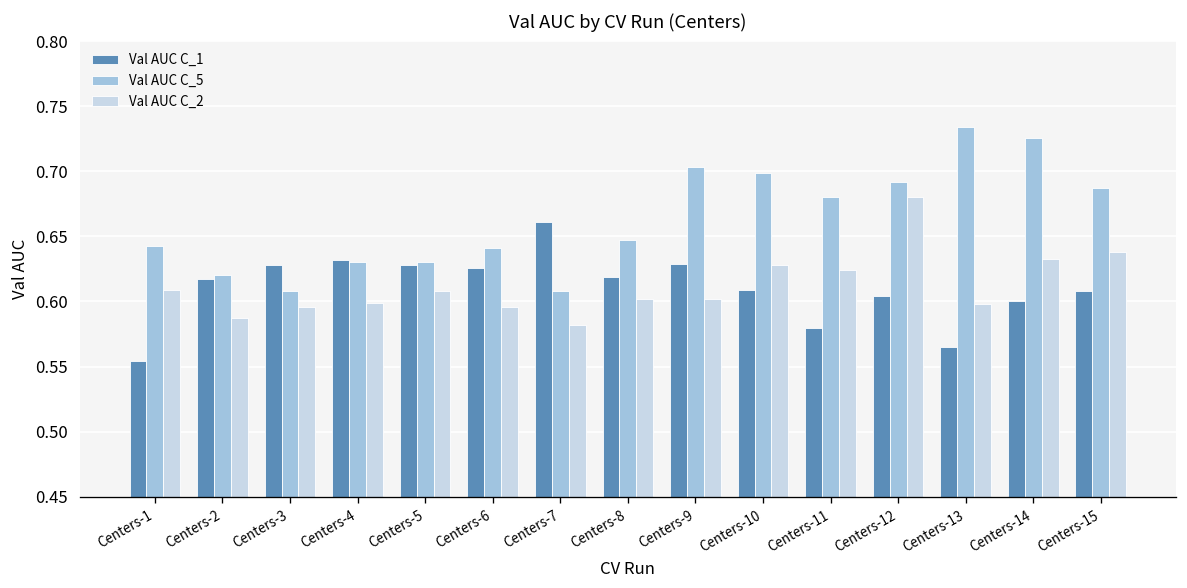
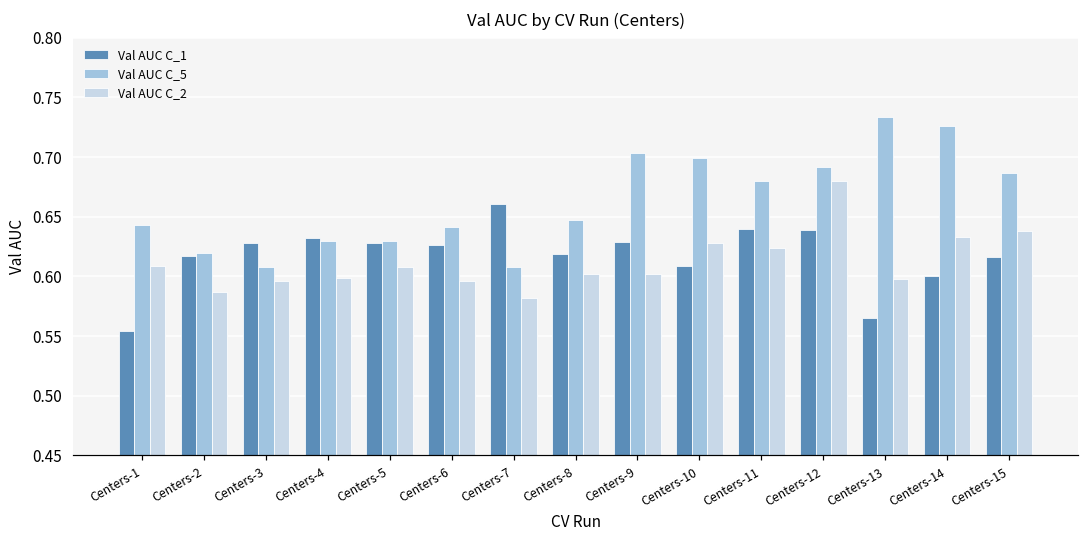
  {
    "Val AUC C_1": {
      "Centers-1": 0.554,
      "Centers-2": 0.617,
      "Centers-3": 0.628,
      "Centers-4": 0.632,
      "Centers-5": 0.628,
      "Centers-6": 0.626,
      "Centers-7": 0.661,
      "Centers-8": 0.619,
      "Centers-9": 0.629,
      "Centers-10": 0.609,
-     "Centers-11": 0.58,
-     "Centers-12": 0.604,
+     "Centers-11": 0.64,
+     "Centers-12": 0.639,
      "Centers-13": 0.565,
      "Centers-14": 0.600,
-     "Centers-15": 0.608
+     "Centers-15": 0.616
    }
  }
